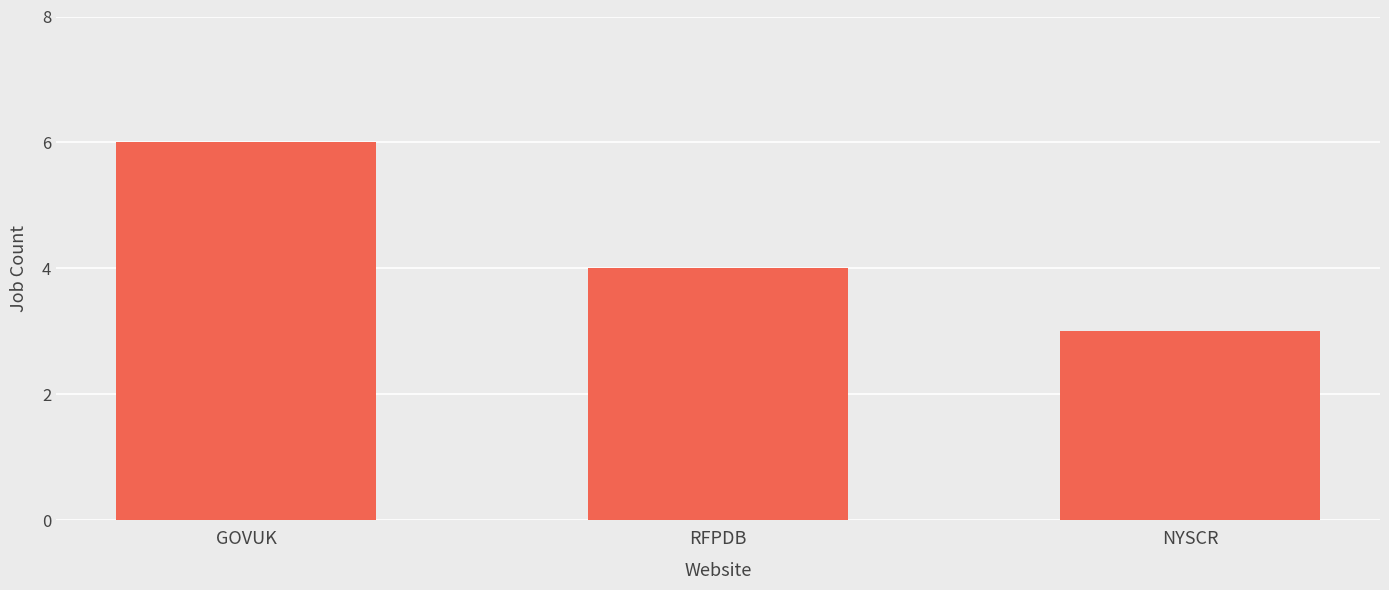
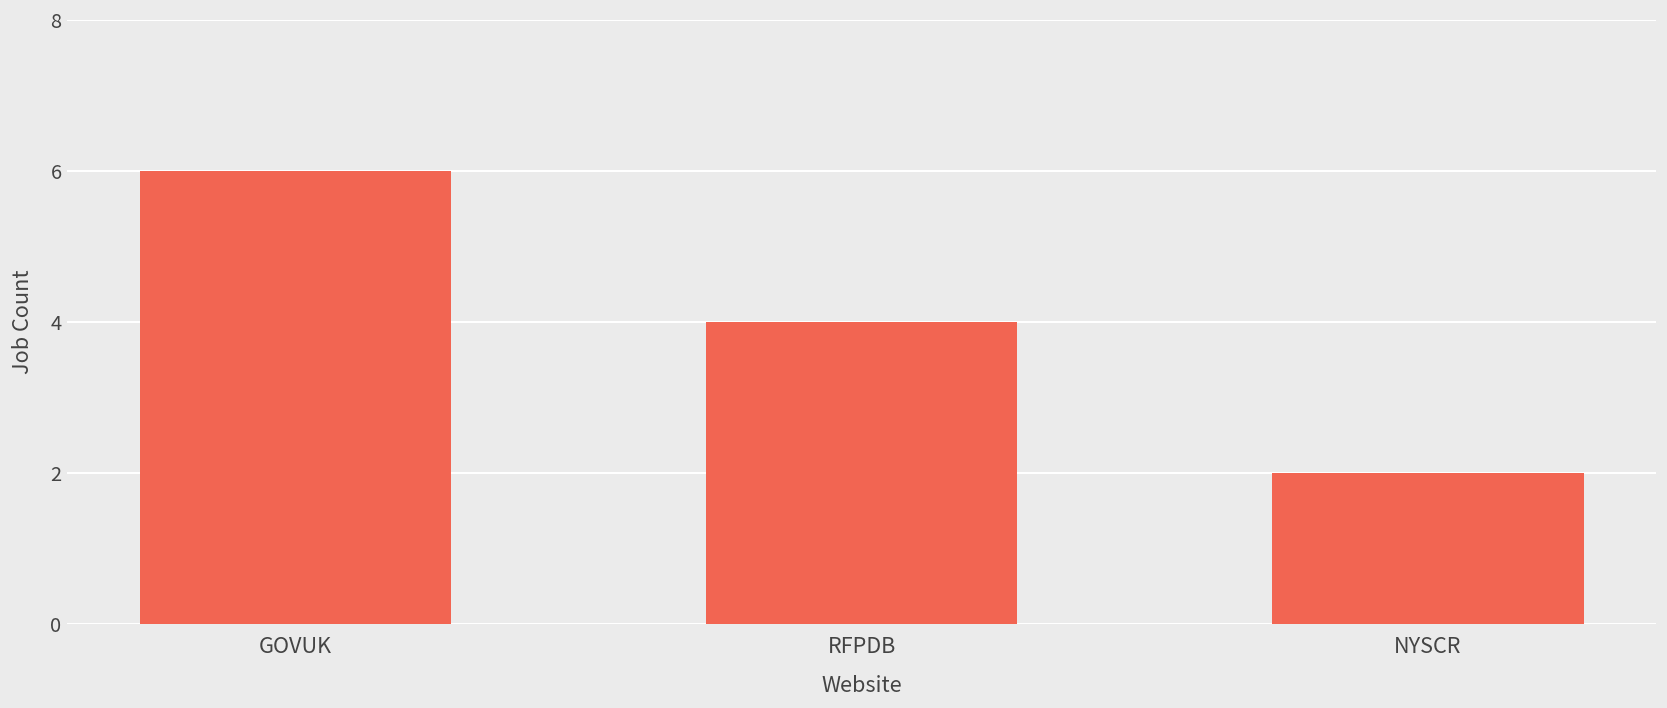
  {
    "GOVUK": 6,
    "RFPDB": 4,
-   "NYSCR": 3
+   "NYSCR": 2
  }
